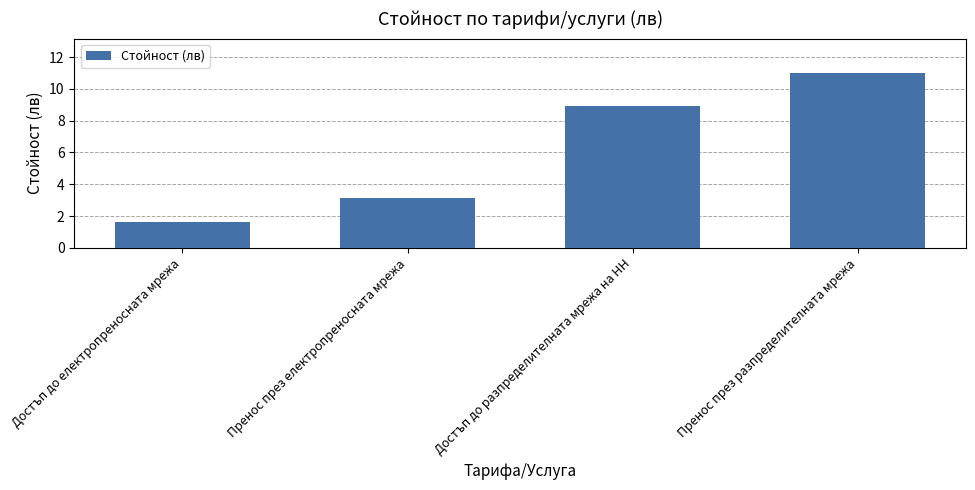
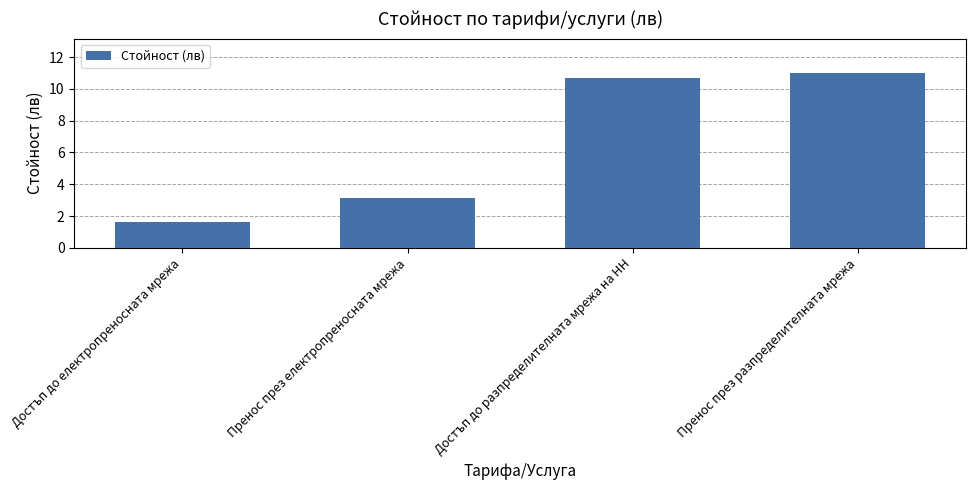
  {
    "Достъп до електропреносната мрежа": 1.6,
    "Пренос през електропреносната мрежа": 3.2,
-   "Достъп до разпределителната мрежа на НН": 8.9,
+   "Достъп до разпределителната мрежа на НН": 10.7,
    "Пренос през разпределителната мрежа": 11.0
  }
